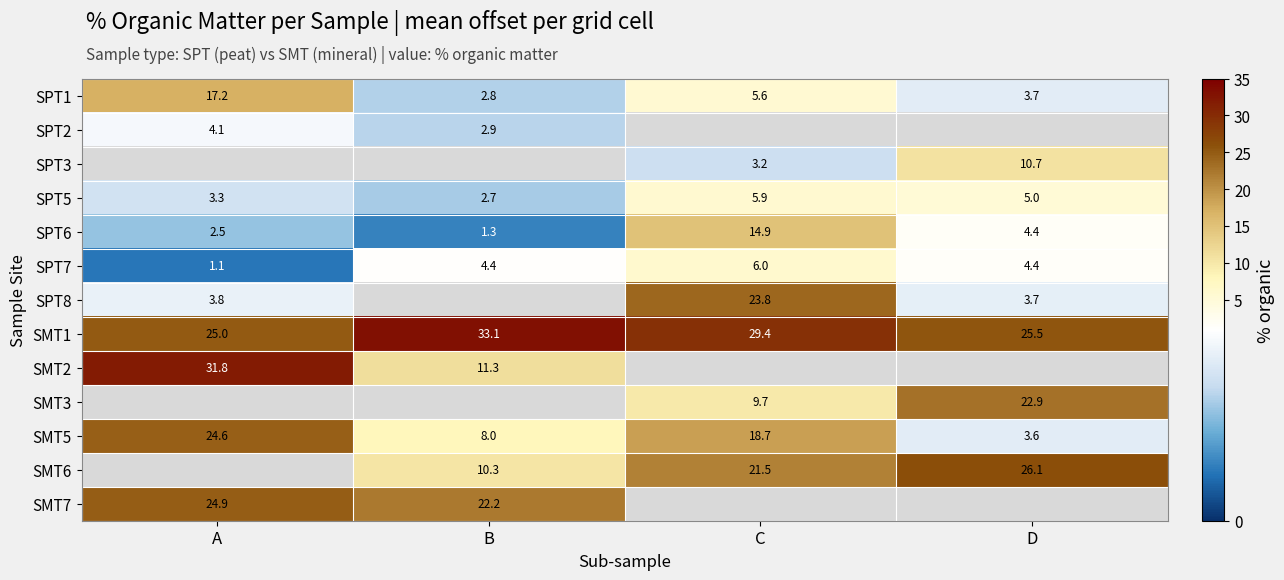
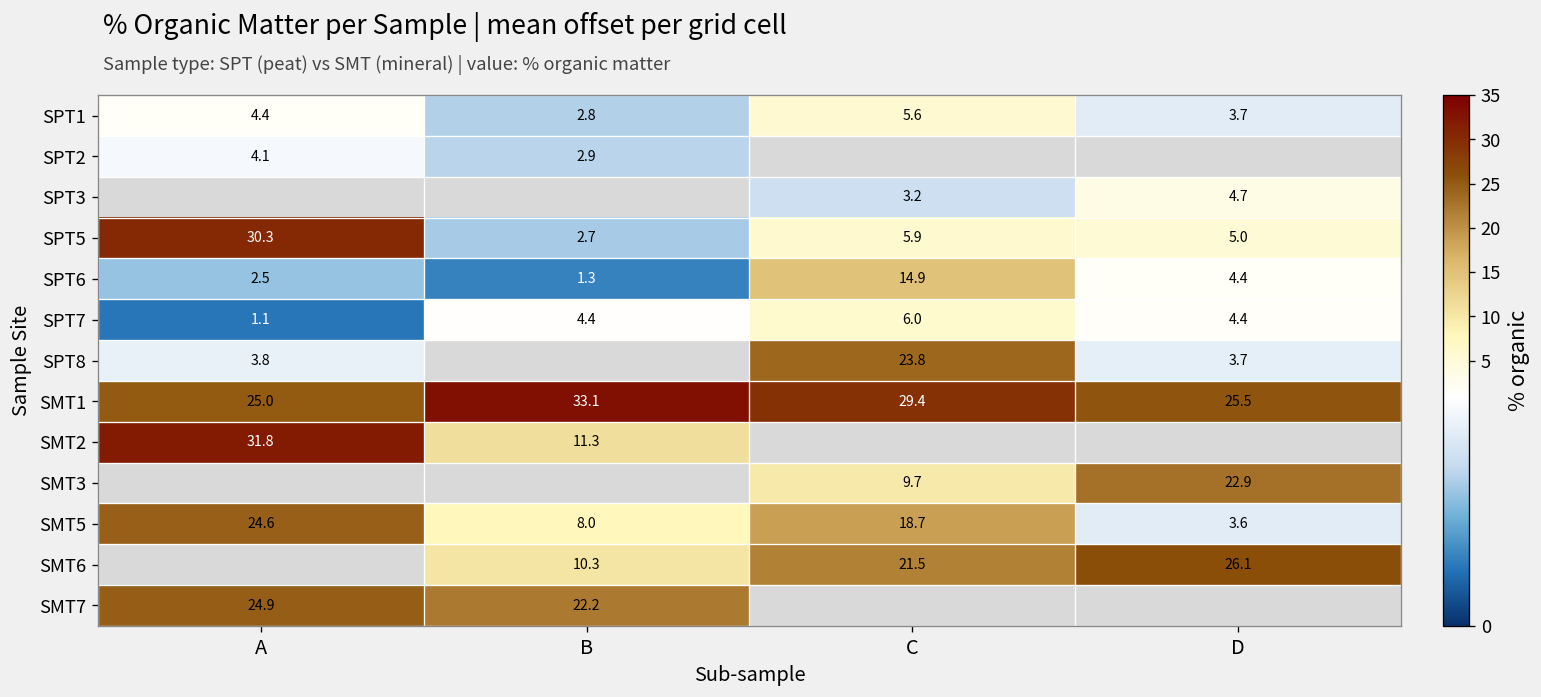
  {
    "SPT1": {
-     "A": 17.2,
+     "A": 4.4,
      "B": 2.8,
      "C": 5.6,
      "D": 3.7
    },
    "SPT2": {
      "A": 4.1,
      "B": 2.9
    },
    "SPT3": {
      "C": 3.2,
-     "D": 10.7
+     "D": 4.7
    },
    "SPT5": {
-     "A": 3.3,
+     "A": 30.3,
      "B": 2.7,
      "C": 5.9,
      "D": 5.0
    },
    "SPT6": {
      "A": 2.5,
      "B": 1.3,
      "C": 14.9,
      "D": 4.4
    },
    "SPT7": {
      "A": 1.1,
      "B": 4.4,
      "C": 6.0,
      "D": 4.4
    },
    "SPT8": {
      "A": 3.8,
      "C": 23.8,
      "D": 3.7
    },
    "SMT1": {
      "A": 25.0,
      "B": 33.1,
      "C": 29.4,
      "D": 25.5
    },
    "SMT2": {
      "A": 31.8,
      "B": 11.3
    },
    "SMT3": {
      "C": 9.7,
      "D": 22.9
    },
    "SMT5": {
      "A": 24.6,
      "B": 8.0,
      "C": 18.7,
      "D": 3.6
    },
    "SMT6": {
      "B": 10.3,
      "C": 21.5,
      "D": 26.1
    },
    "SMT7": {
      "A": 24.9,
      "B": 22.2
    }
  }
